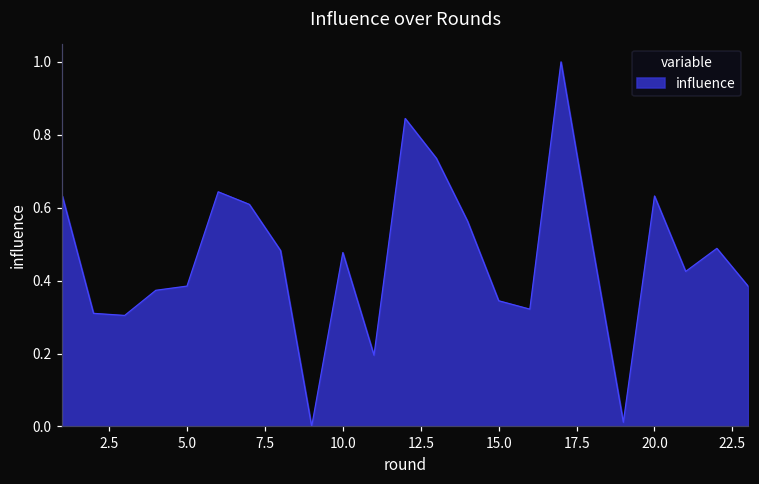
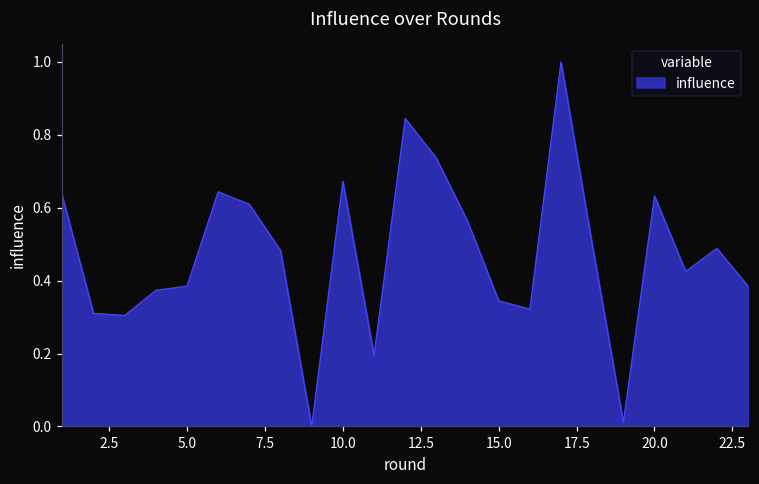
  {
    "5.0": 0.39,
-   "10.0": 0.48,
+   "10.0": 0.67,
    "15.0": 0.34,
    "20.0": 0.63
  }
